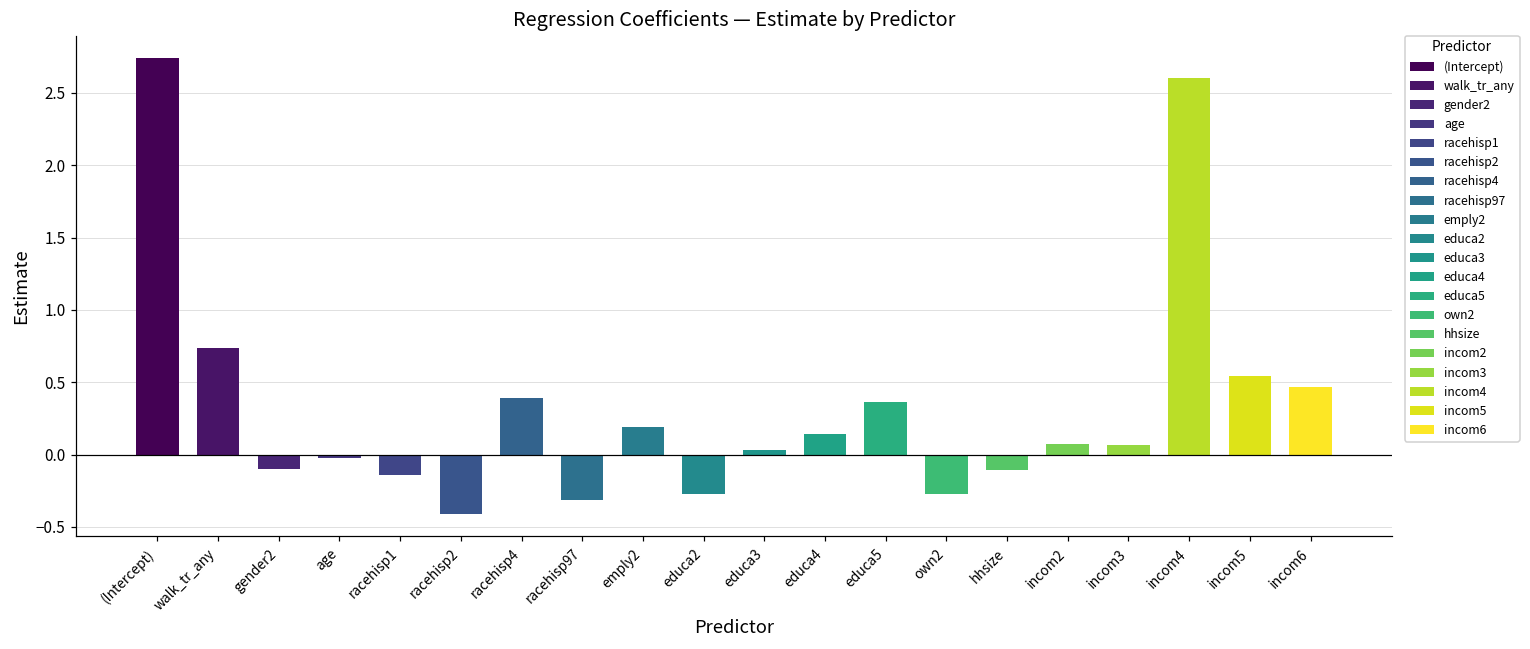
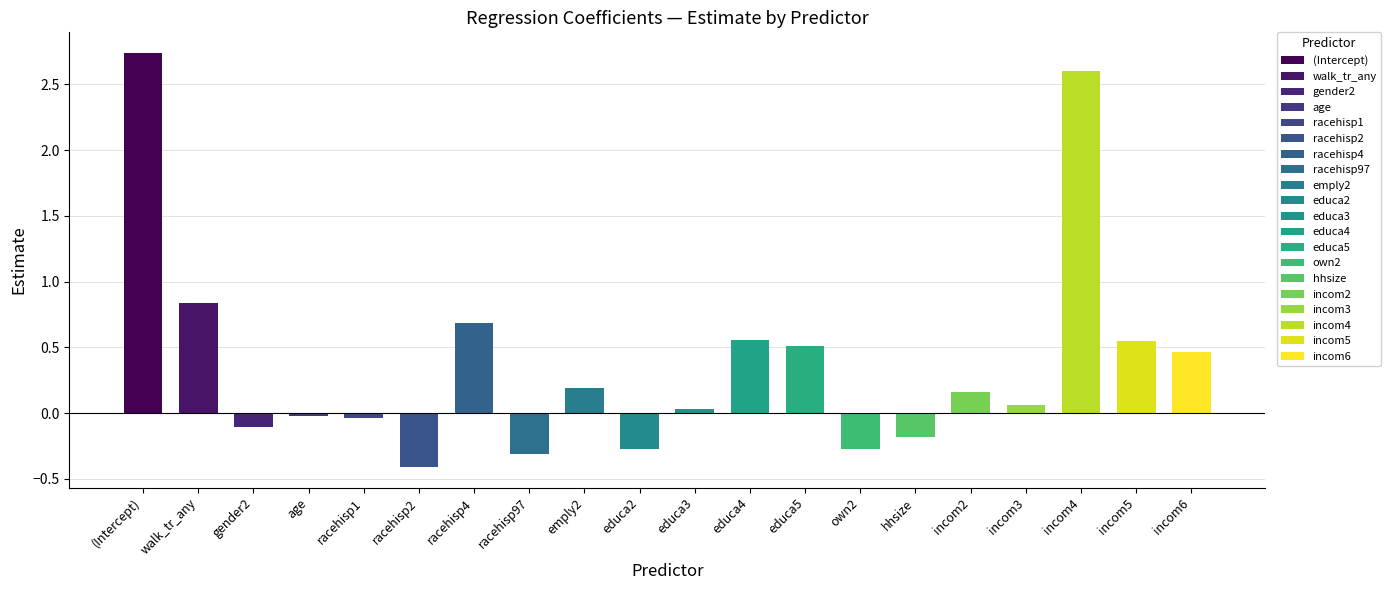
  {
    "(Intercept)": 2.74,
-   "walk_tr_any": 0.74,
+   "walk_tr_any": 0.84,
    "gender2": -0.10,
    "age": -0.02,
-   "racehisp1": -0.14,
+   "racehisp1": -0.03,
    "racehisp2": -0.41,
-   "racehisp4": 0.39,
+   "racehisp4": 0.68,
    "racehisp97": -0.31,
    "emply2": 0.19,
    "educa2": -0.27,
    "educa3": 0.03,
-   "educa4": 0.14,
-   "educa5": 0.36,
+   "educa4": 0.56,
+   "educa5": 0.51,
    "own2": -0.27,
-   "hhsize": -0.11,
-   "incom2": 0.08,
+   "hhsize": -0.18,
+   "incom2": 0.16,
    "incom3": 0.06,
    "incom4": 2.61,
    "incom5": 0.55,
    "incom6": 0.47
  }
